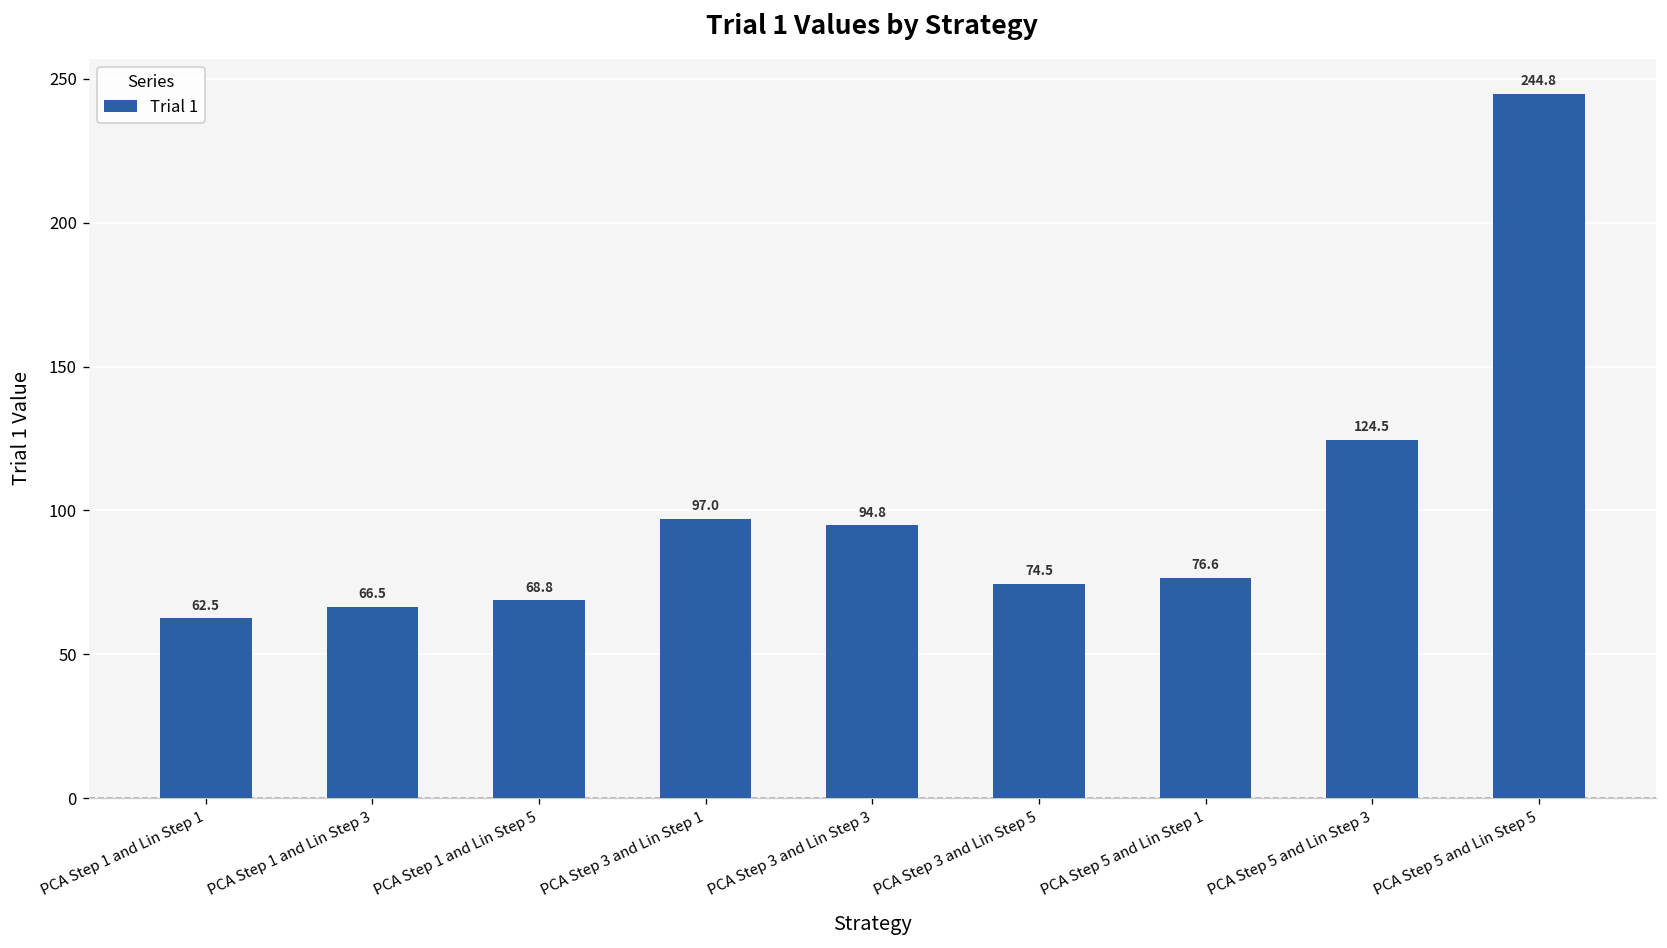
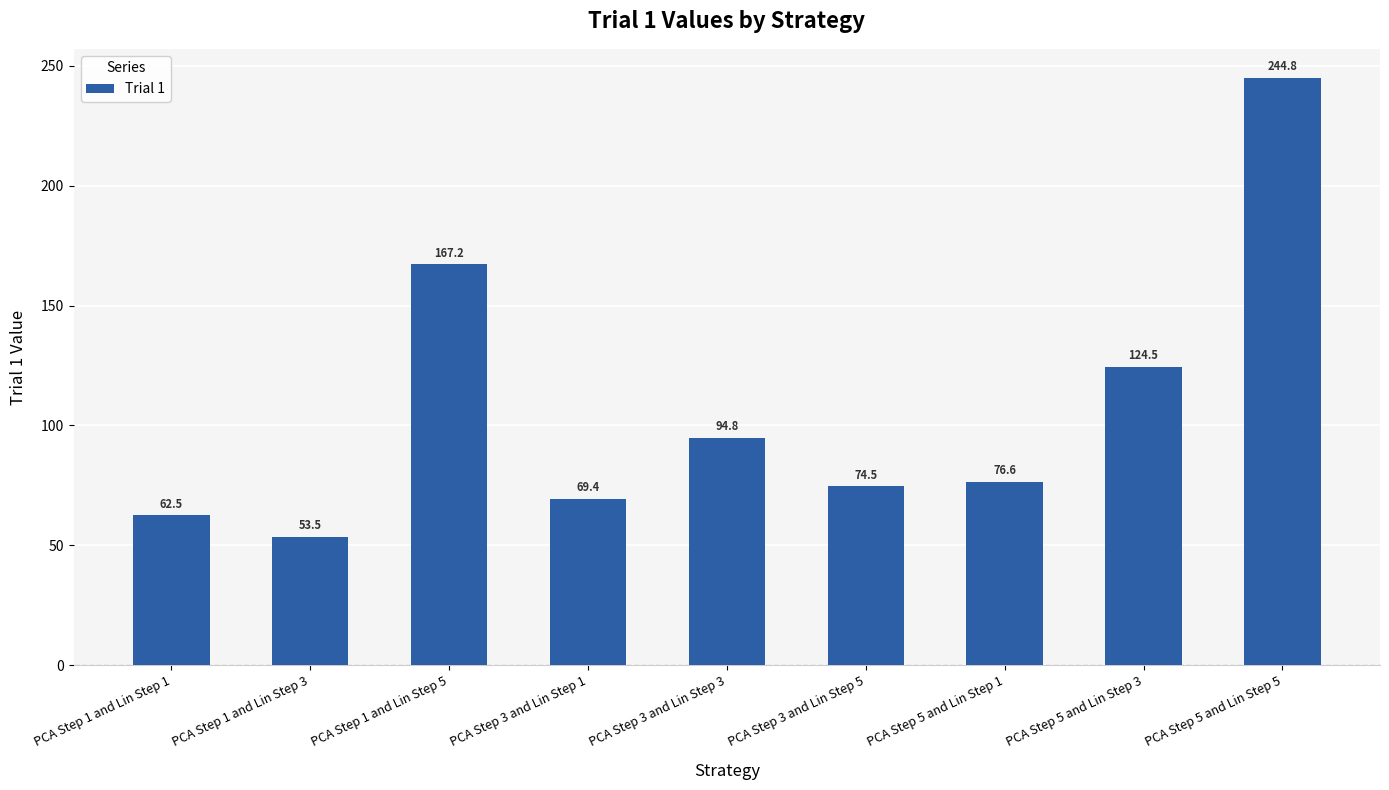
  {
    "PCA Step 1 and Lin Step 1": 62.5,
-   "PCA Step 1 and Lin Step 3": 66.5,
-   "PCA Step 1 and Lin Step 5": 68.8,
-   "PCA Step 3 and Lin Step 1": 97.0,
+   "PCA Step 1 and Lin Step 3": 53.5,
+   "PCA Step 1 and Lin Step 5": 167.2,
+   "PCA Step 3 and Lin Step 1": 69.4,
    "PCA Step 3 and Lin Step 3": 94.8,
    "PCA Step 3 and Lin Step 5": 74.5,
    "PCA Step 5 and Lin Step 1": 76.6,
    "PCA Step 5 and Lin Step 3": 124.5,
    "PCA Step 5 and Lin Step 5": 244.8
  }
